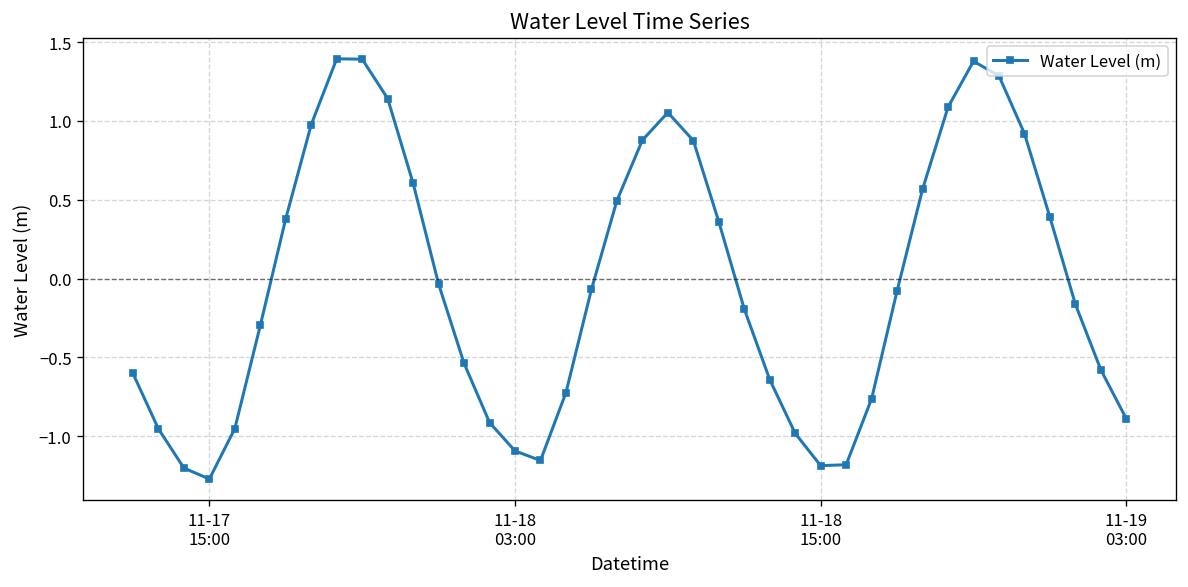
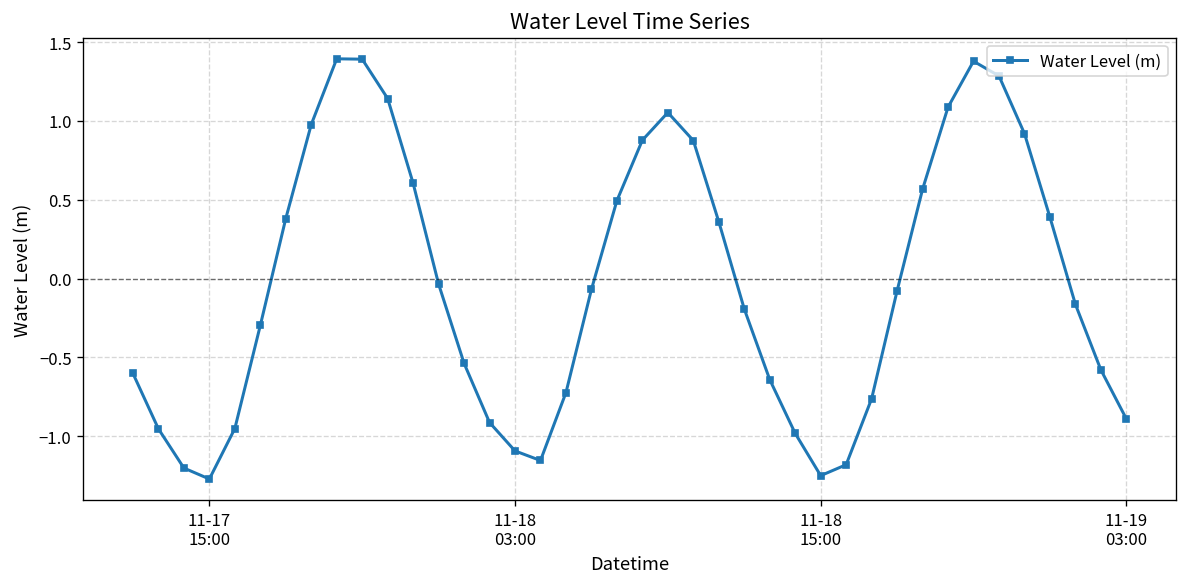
  {
    "11-17 15:00": -1.27,
    "11-18 03:00": -1.09,
-   "11-18 15:00": -1.19,
+   "11-18 15:00": -1.25,
    "11-19 03:00": -0.89
  }
